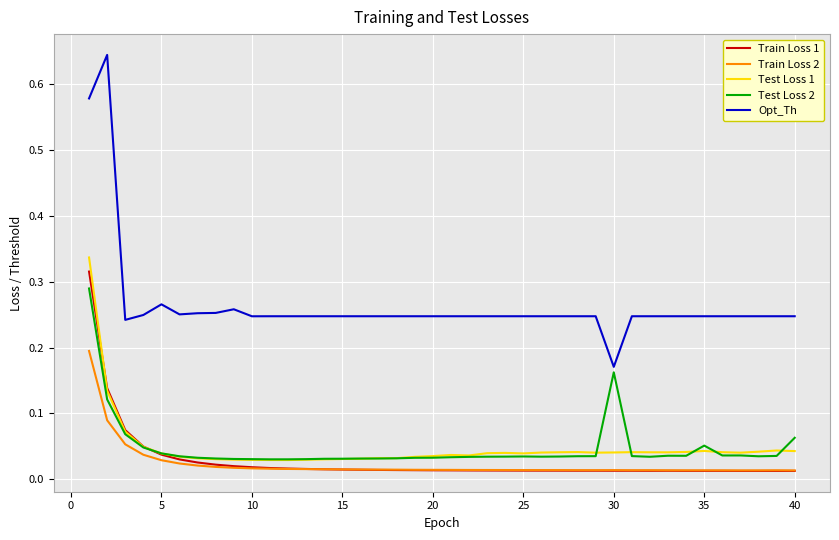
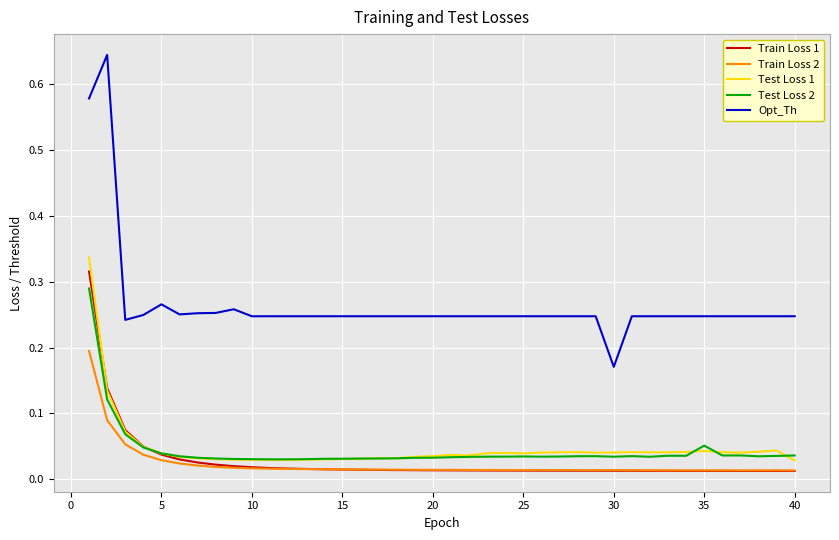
  {
    "Train Loss 2": {
      "5": 0.03
    },
    "Test Loss 1": {
      "25": 0.04,
      "30": 0.04,
      "35": 0.04,
-     "40": 0.04
+     "40": 0.03
    },
    "Test Loss 2": {
      "25": 0.03,
-     "30": 0.16,
+     "30": 0.03,
      "35": 0.05,
-     "40": 0.06
+     "40": 0.04
    },
    "Opt_Th": {
      "5": 0.27,
      "10": 0.25,
      "15": 0.25,
      "20": 0.25,
      "25": 0.25,
      "30": 0.17,
      "35": 0.25,
      "40": 0.25
    }
  }
